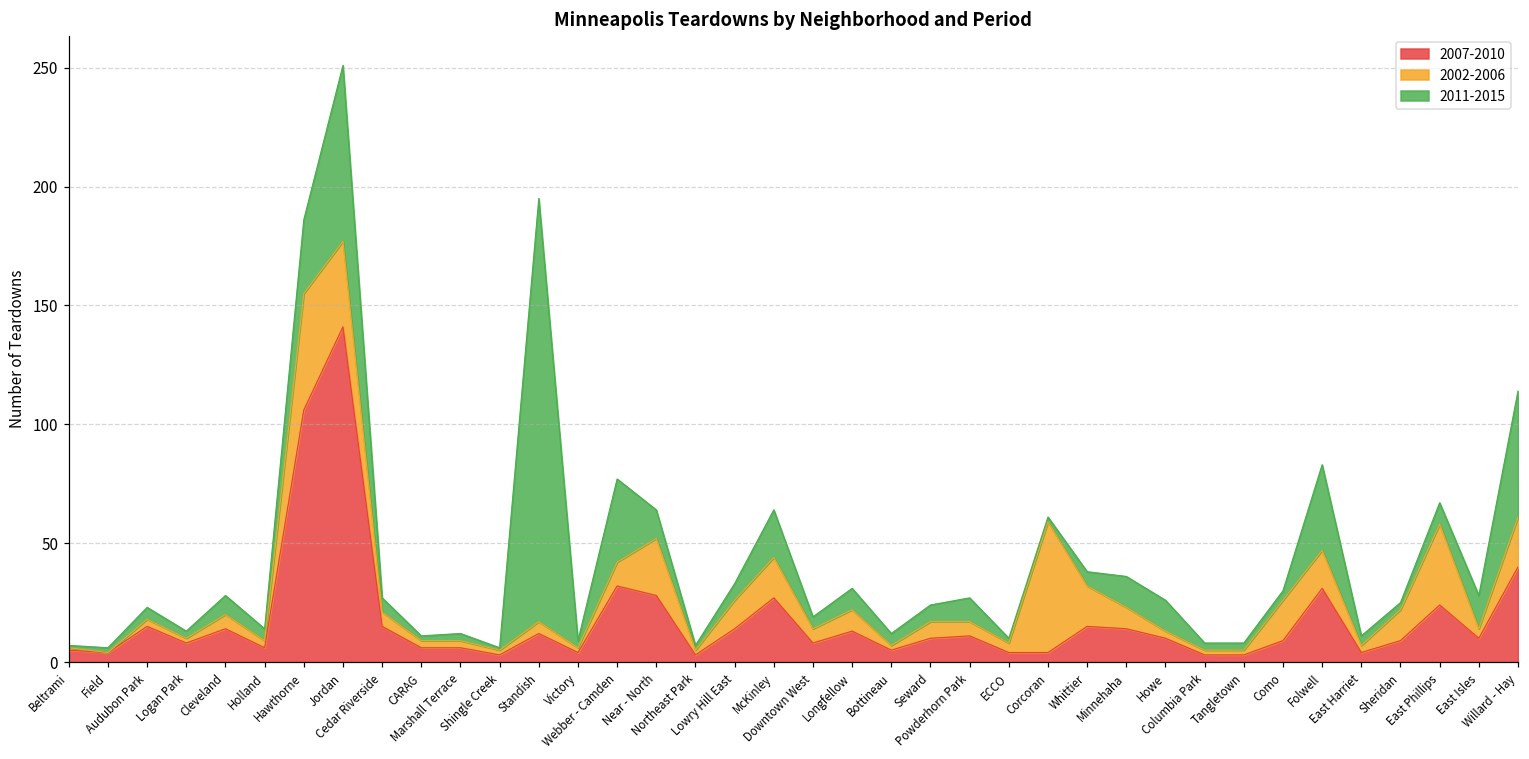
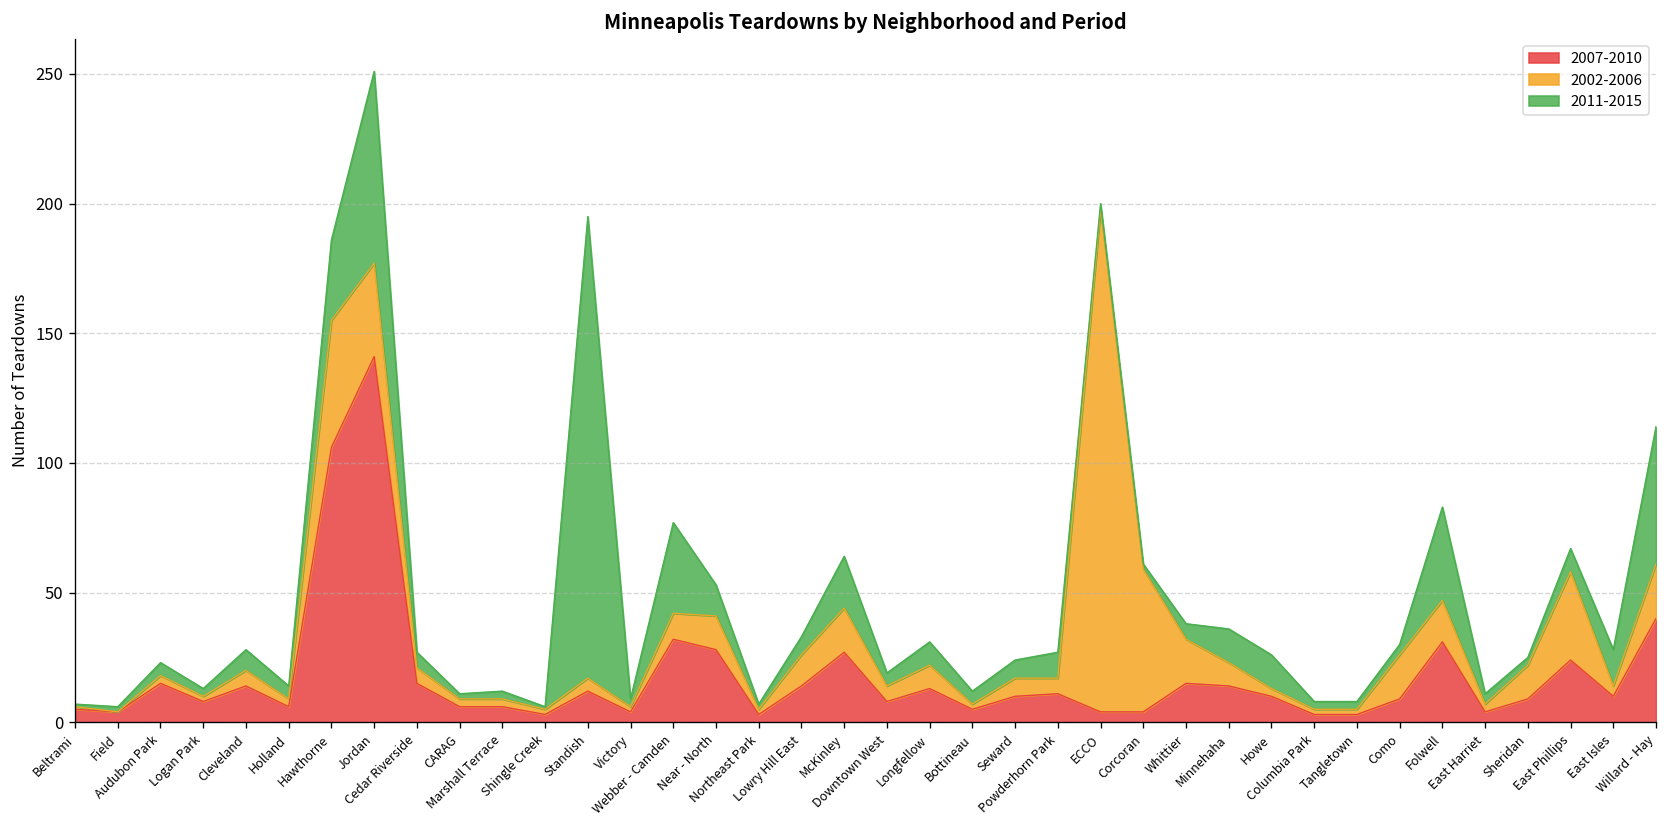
  {
    "2007-2010": {
      "Audubon Park": 15,
      "Logan Park": 8,
      "Cleveland": 14,
      "Holland": 6,
      "Hawthorne": 106,
      "Jordan": 141,
      "Cedar Riverside": 15,
      "CARAG": 6,
      "Marshall Terrace": 6,
      "Shingle Creek": 3,
      "Standish": 12,
      "Victory": 4,
      "Webber - Camden": 32,
      "Near - North": 28,
      "Northeast Park": 3,
      "Lowry Hill East": 14,
      "McKinley": 27,
      "Downtown West": 8,
      "Longfellow": 13,
      "Bottineau": 5,
      "Seward": 10,
      "Powderhorn Park": 11,
      "ECCO": 4,
      "Corcoran": 4,
      "Whittier": 15,
      "Minnehaha": 14,
      "Howe": 10,
      "Columbia Park": 3,
      "Tangletown": 3,
      "Como": 9,
      "Folwell": 31,
      "East Harriet": 4,
      "Sheridan": 9,
      "East Phillips": 24,
      "East Isles": 10,
      "Willard - Hay": 40
    },
    "2002-2006": {
      "Audubon Park": 3,
      "Logan Park": 2,
      "Cleveland": 6,
      "Holland": 3,
      "Hawthorne": 49,
      "Jordan": 36,
      "Cedar Riverside": 6,
      "CARAG": 3,
      "Marshall Terrace": 3,
      "Standish": 5,
      "Victory": 2,
      "Webber - Camden": 10,
-     "Near - North": 24,
+     "Near - North": 13,
      "Northeast Park": 2,
      "Lowry Hill East": 12,
      "McKinley": 17,
      "Downtown West": 6,
      "Longfellow": 9,
      "Bottineau": 2,
      "Seward": 7,
      "Powderhorn Park": 6,
-     "ECCO": 4,
+     "ECCO": 194,
      "Corcoran": 55,
      "Whittier": 17,
      "Minnehaha": 9,
      "Howe": 3,
      "Columbia Park": 2,
      "Tangletown": 2,
      "Como": 17,
      "Folwell": 16,
      "East Harriet": 3,
      "Sheridan": 13,
      "East Phillips": 34,
      "East Isles": 4,
      "Willard - Hay": 21
    },
    "2011-2015": {
      "Field": 2,
      "Audubon Park": 5,
      "Logan Park": 3,
      "Cleveland": 8,
      "Holland": 5,
      "Hawthorne": 31,
      "Jordan": 74,
      "Cedar Riverside": 6,
      "CARAG": 2,
      "Marshall Terrace": 3,
      "Standish": 178,
      "Victory": 3,
      "Webber - Camden": 35,
      "Near - North": 12,
      "Northeast Park": 2,
      "Lowry Hill East": 7,
      "McKinley": 20,
      "Downtown West": 5,
      "Longfellow": 9,
      "Bottineau": 5,
      "Seward": 7,
      "Powderhorn Park": 10,
      "ECCO": 2,
      "Corcoran": 2,
      "Whittier": 6,
      "Minnehaha": 13,
      "Howe": 13,
      "Columbia Park": 3,
      "Tangletown": 3,
      "Como": 4,
      "Folwell": 36,
      "East Harriet": 4,
      "Sheridan": 3,
      "East Phillips": 9,
      "East Isles": 14,
      "Willard - Hay": 53
    }
  }
